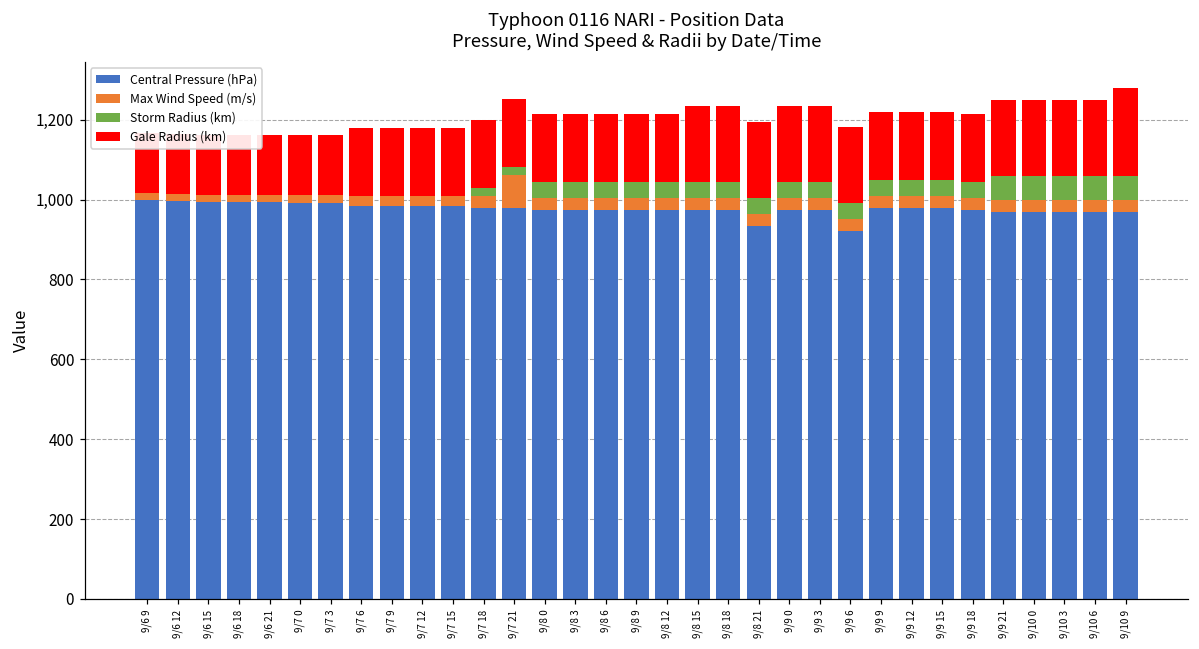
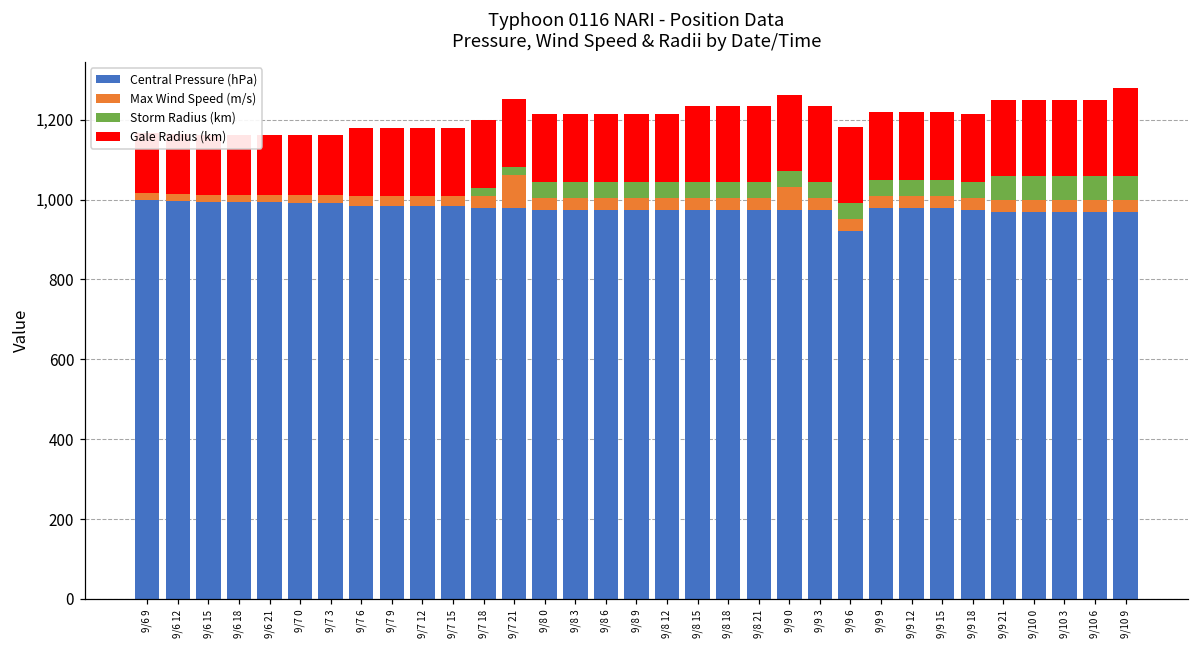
  {
    "Central Pressure (hPa)": {
      "9/6 9": "1,000",
      "9/6 12": "1,000",
      "9/6 15": "990",
      "9/6 18": "990",
      "9/6 21": "990",
      "9/7 0": "990",
      "9/7 3": "990",
      "9/7 6": "990",
      "9/7 9": "990",
      "9/7 12": "990",
      "9/7 15": "990",
      "9/7 18": "980",
      "9/7 21": "980",
      "9/8 0": "980",
      "9/8 3": "980",
      "9/8 6": "980",
      "9/8 9": "980",
      "9/8 12": "980",
      "9/8 15": "980",
      "9/8 18": "980",
-     "9/8 21": "930",
+     "9/8 21": "980",
      "9/9 0": "980",
      "9/9 3": "980",
      "9/9 6": "920",
      "9/9 9": "980",
      "9/9 12": "980",
      "9/9 15": "980",
      "9/9 18": "980",
      "9/9 21": "970",
      "9/10 0": "970",
      "9/10 3": "970",
      "9/10 6": "970",
      "9/10 9": "970"
    },
    "Max Wind Speed (m/s)": {
      "9/6 9": "20",
      "9/6 12": "20",
      "9/6 15": "20",
      "9/6 18": "20",
      "9/6 21": "20",
      "9/7 0": "20",
      "9/7 3": "20",
      "9/7 6": "30",
      "9/7 9": "30",
      "9/7 12": "30",
      "9/7 15": "30",
      "9/7 18": "30",
      "9/7 21": "80",
      "9/8 0": "30",
      "9/8 3": "30",
      "9/8 6": "30",
      "9/8 9": "30",
      "9/8 12": "30",
      "9/8 15": "30",
      "9/8 18": "30",
      "9/8 21": "30",
-     "9/9 0": "30",
+     "9/9 0": "60",
      "9/9 3": "30",
      "9/9 6": "30",
      "9/9 9": "30",
      "9/9 12": "30",
      "9/9 15": "30",
      "9/9 18": "30",
      "9/9 21": "30",
      "9/10 0": "30",
      "9/10 3": "30",
      "9/10 6": "30",
      "9/10 9": "30"
    },
    "Storm Radius (km)": {
      "9/6 9": "0",
      "9/6 12": "0",
      "9/6 15": "0",
      "9/6 18": "0",
      "9/6 21": "0",
      "9/7 0": "0",
      "9/7 3": "0",
      "9/7 6": "0",
      "9/7 9": "0",
      "9/7 12": "0",
      "9/7 15": "0",
      "9/7 18": "20",
      "9/7 21": "20",
      "9/8 0": "40",
      "9/8 3": "40",
      "9/8 6": "40",
      "9/8 9": "40",
      "9/8 12": "40",
      "9/8 15": "40",
      "9/8 18": "40",
      "9/8 21": "40",
      "9/9 0": "40",
      "9/9 3": "40",
      "9/9 6": "40",
      "9/9 9": "40",
      "9/9 12": "40",
      "9/9 15": "40",
      "9/9 18": "40",
      "9/9 21": "60",
      "9/10 0": "60",
      "9/10 3": "60",
      "9/10 6": "60",
      "9/10 9": "60"
    },
    "Gale Radius (km)": {
      "9/6 21": "150",
      "9/7 0": "150",
      "9/7 3": "150",
      "9/7 6": "170",
      "9/7 9": "170",
      "9/7 12": "170",
      "9/7 15": "170",
      "9/7 18": "170",
      "9/7 21": "170",
      "9/8 0": "170",
      "9/8 3": "170",
      "9/8 6": "170",
      "9/8 9": "170",
      "9/8 12": "170",
      "9/8 15": "190",
      "9/8 18": "190",
      "9/8 21": "190",
      "9/9 0": "190",
      "9/9 3": "190",
      "9/9 6": "190",
      "9/9 9": "170",
      "9/9 12": "170",
      "9/9 15": "170",
      "9/9 18": "170",
      "9/9 21": "190",
      "9/10 0": "190",
      "9/10 3": "190",
      "9/10 6": "190",
      "9/10 9": "220"
    }
  }
